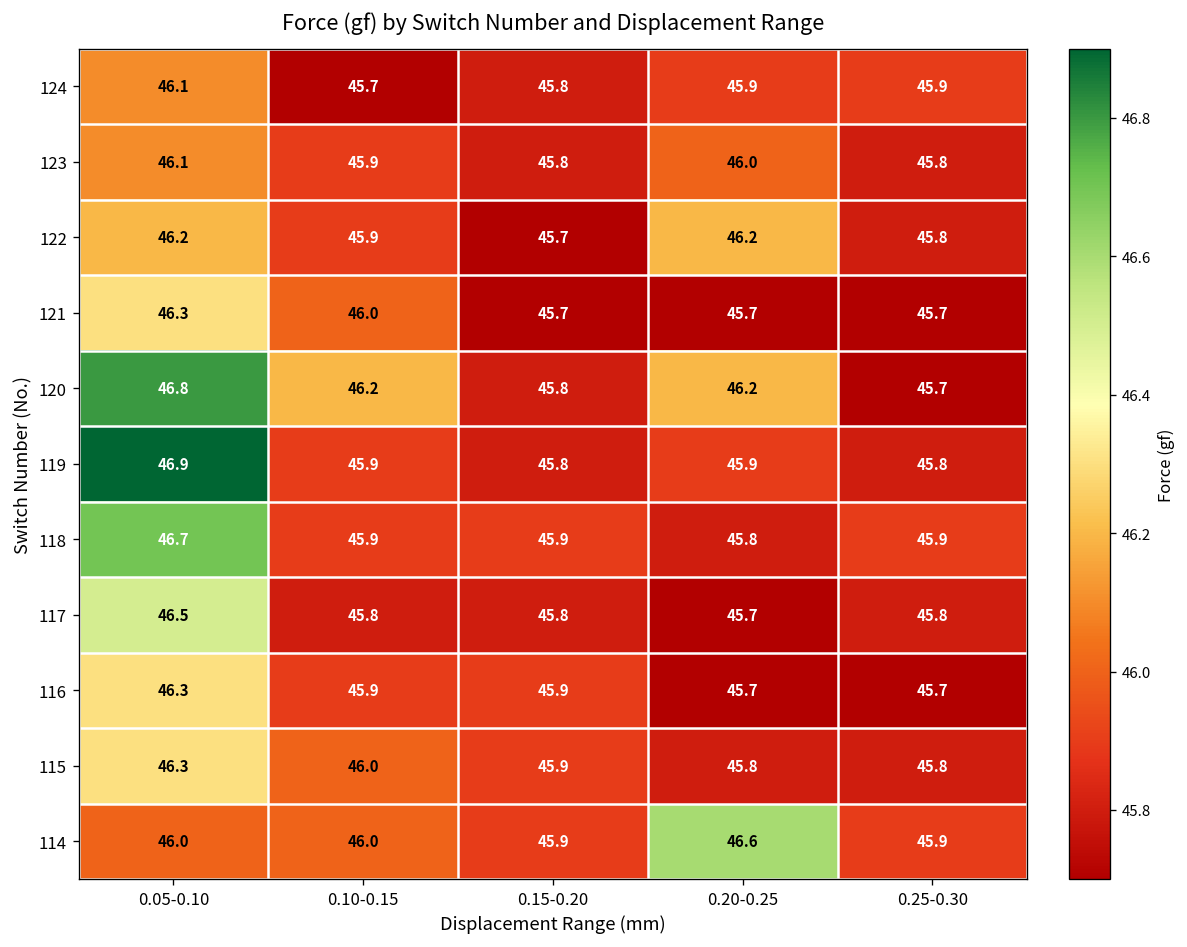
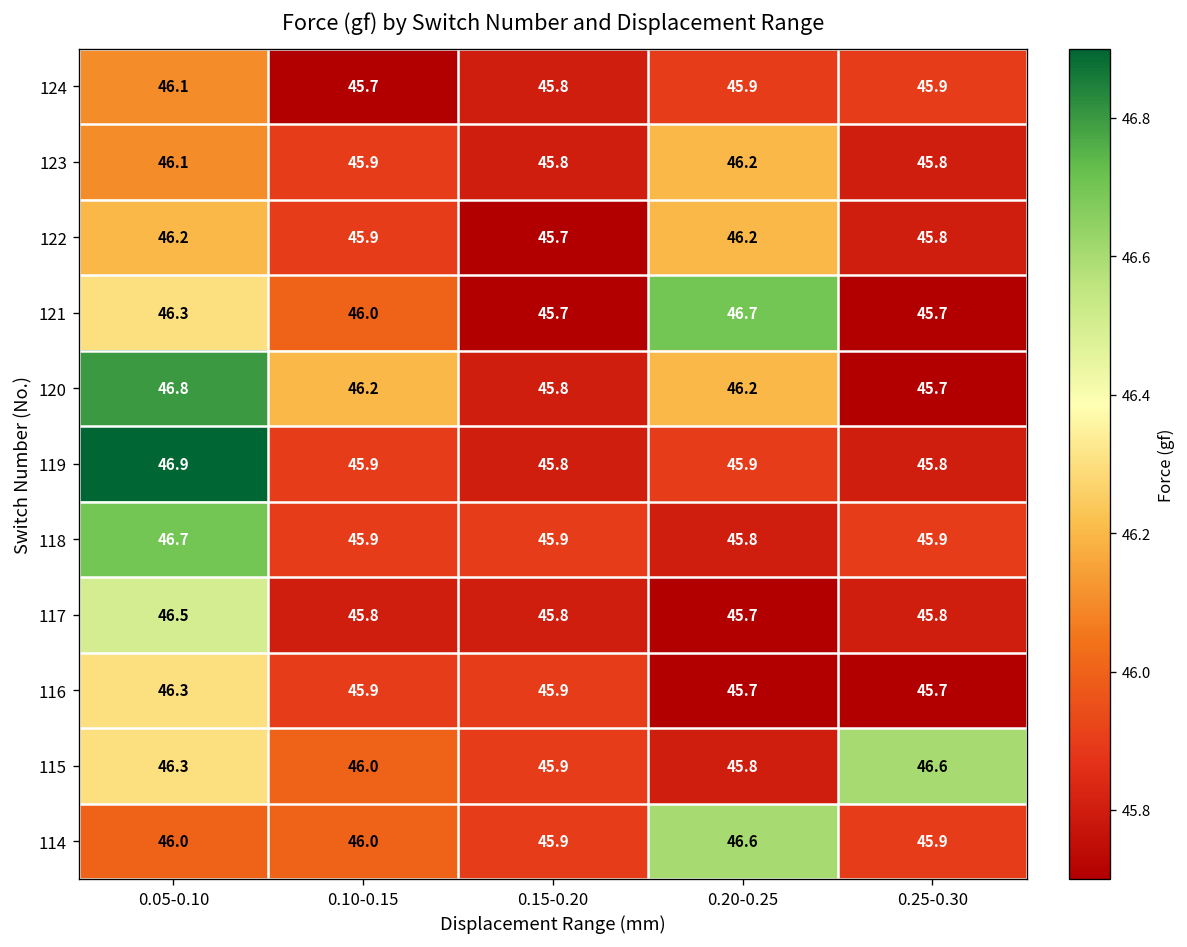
  {
    "124": {
      "0.05-0.10": 46.1,
      "0.10-0.15": 45.7,
      "0.15-0.20": 45.8,
      "0.20-0.25": 45.9,
      "0.25-0.30": 45.9
    },
    "123": {
      "0.05-0.10": 46.1,
      "0.10-0.15": 45.9,
      "0.15-0.20": 45.8,
-     "0.20-0.25": 46.0,
+     "0.20-0.25": 46.2,
      "0.25-0.30": 45.8
    },
    "122": {
      "0.05-0.10": 46.2,
      "0.10-0.15": 45.9,
      "0.15-0.20": 45.7,
      "0.20-0.25": 46.2,
      "0.25-0.30": 45.8
    },
    "121": {
      "0.05-0.10": 46.3,
      "0.10-0.15": 46.0,
      "0.15-0.20": 45.7,
-     "0.20-0.25": 45.7,
+     "0.20-0.25": 46.7,
      "0.25-0.30": 45.7
    },
    "120": {
      "0.05-0.10": 46.8,
      "0.10-0.15": 46.2,
      "0.15-0.20": 45.8,
      "0.20-0.25": 46.2,
      "0.25-0.30": 45.7
    },
    "119": {
      "0.05-0.10": 46.9,
      "0.10-0.15": 45.9,
      "0.15-0.20": 45.8,
      "0.20-0.25": 45.9,
      "0.25-0.30": 45.8
    },
    "118": {
      "0.05-0.10": 46.7,
      "0.10-0.15": 45.9,
      "0.15-0.20": 45.9,
      "0.20-0.25": 45.8,
      "0.25-0.30": 45.9
    },
    "117": {
      "0.05-0.10": 46.5,
      "0.10-0.15": 45.8,
      "0.15-0.20": 45.8,
      "0.20-0.25": 45.7,
      "0.25-0.30": 45.8
    },
    "116": {
      "0.05-0.10": 46.3,
      "0.10-0.15": 45.9,
      "0.15-0.20": 45.9,
      "0.20-0.25": 45.7,
      "0.25-0.30": 45.7
    },
    "115": {
      "0.05-0.10": 46.3,
      "0.10-0.15": 46.0,
      "0.15-0.20": 45.9,
      "0.20-0.25": 45.8,
-     "0.25-0.30": 45.8
+     "0.25-0.30": 46.6
    },
    "114": {
      "0.05-0.10": 46.0,
      "0.10-0.15": 46.0,
      "0.15-0.20": 45.9,
      "0.20-0.25": 46.6,
      "0.25-0.30": 45.9
    }
  }
